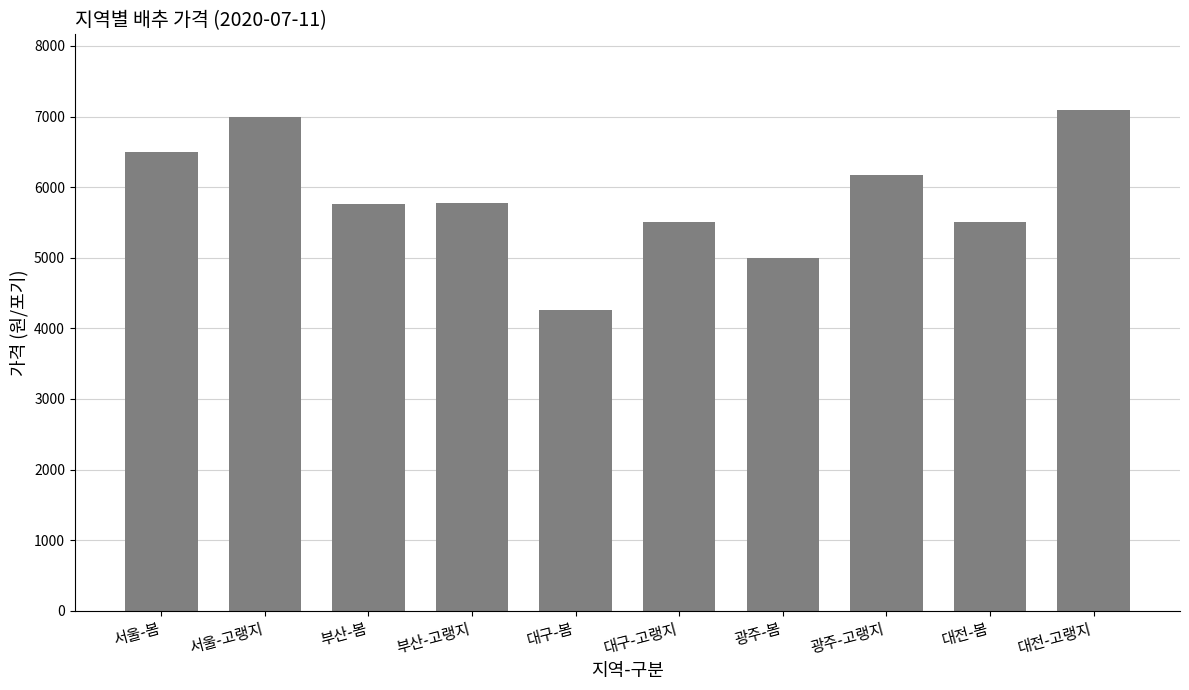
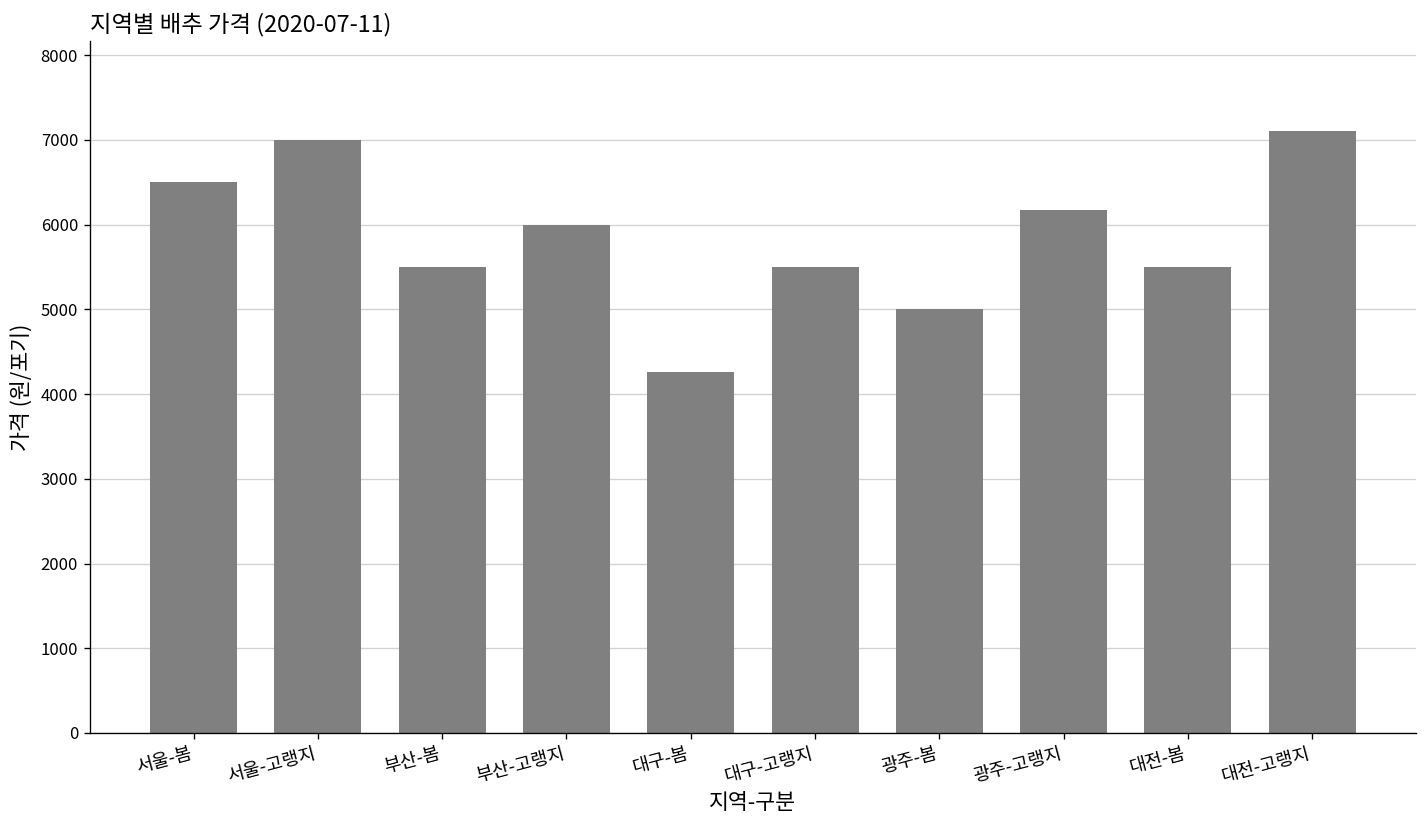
  {
    "서울-봄": 6500,
    "서울-고랭지": 7000,
-   "부산-봄": 5800,
-   "부산-고랭지": 5800,
+   "부산-봄": 5500,
+   "부산-고랭지": 6000,
    "대구-봄": 4300,
    "대구-고랭지": 5500,
    "광주-봄": 5000,
    "광주-고랭지": 6200,
    "대전-봄": 5500,
    "대전-고랭지": 7100
  }
